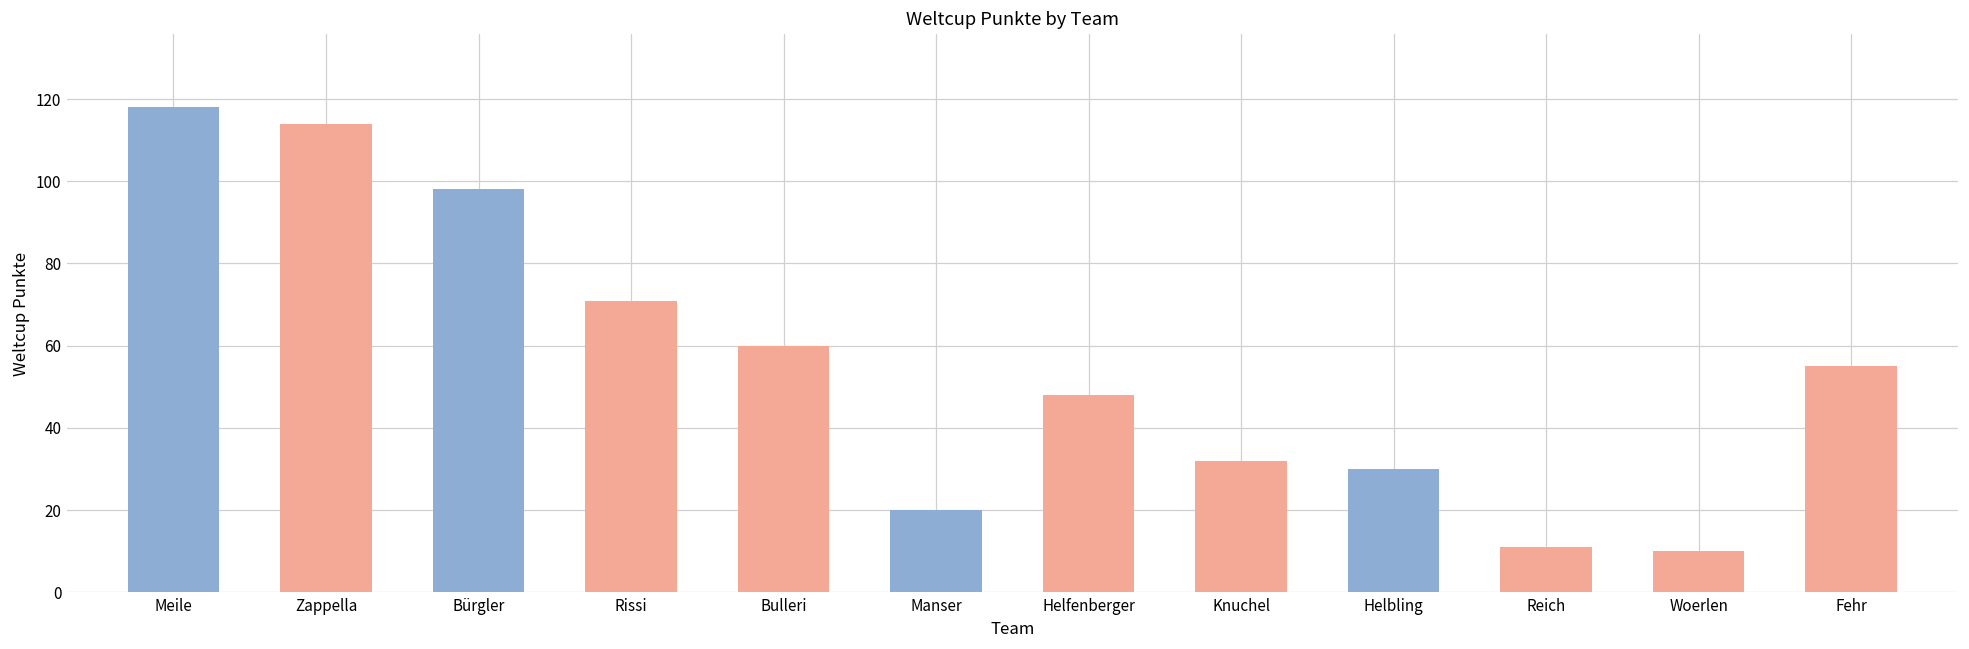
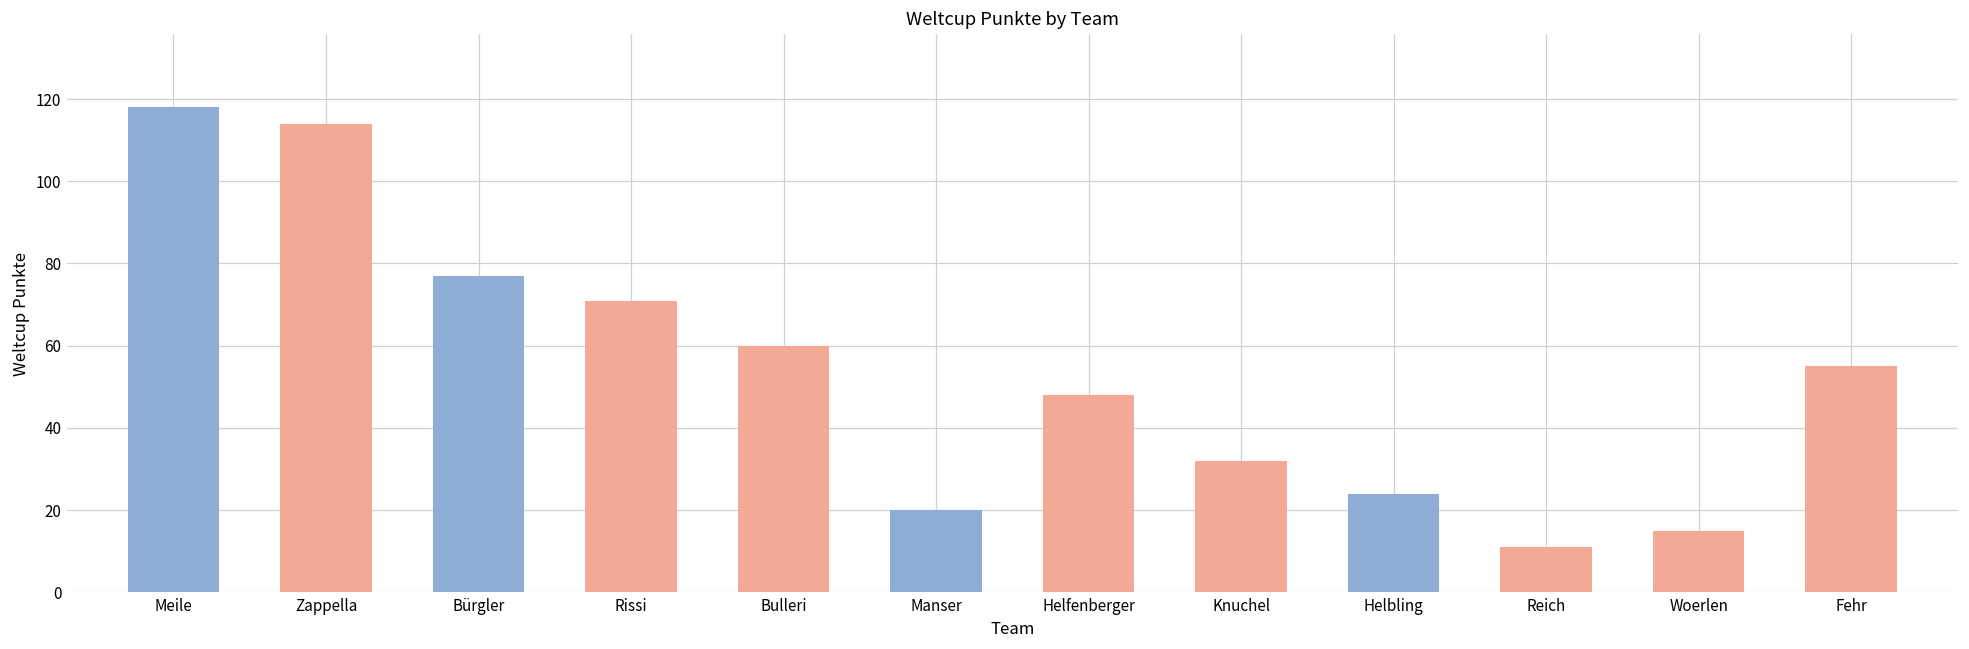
  {
    "Meile": 118,
    "Zappella": 114,
-   "Bürgler": 98,
+   "Bürgler": 77,
    "Rissi": 71,
    "Bulleri": 60,
    "Manser": 20,
    "Helfenberger": 48,
    "Knuchel": 32,
-   "Helbling": 30,
+   "Helbling": 24,
    "Reich": 11,
-   "Woerlen": 10,
+   "Woerlen": 15,
    "Fehr": 55
  }
